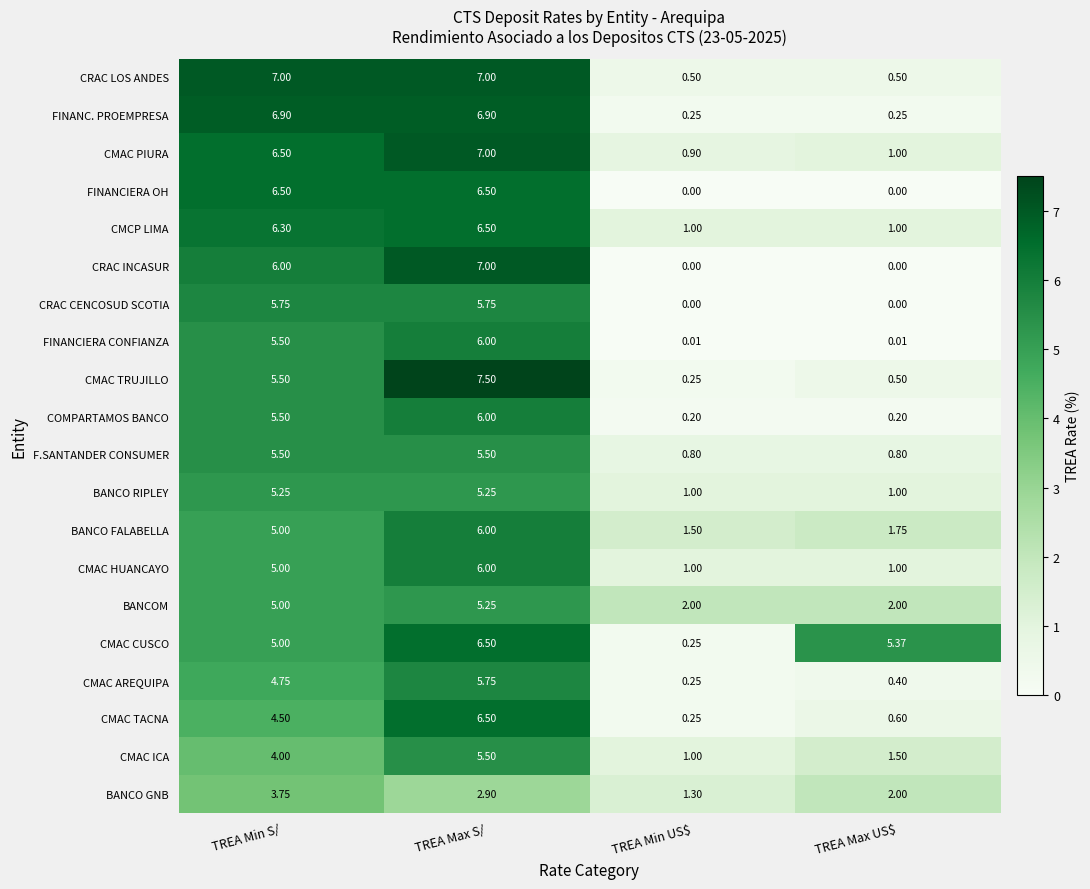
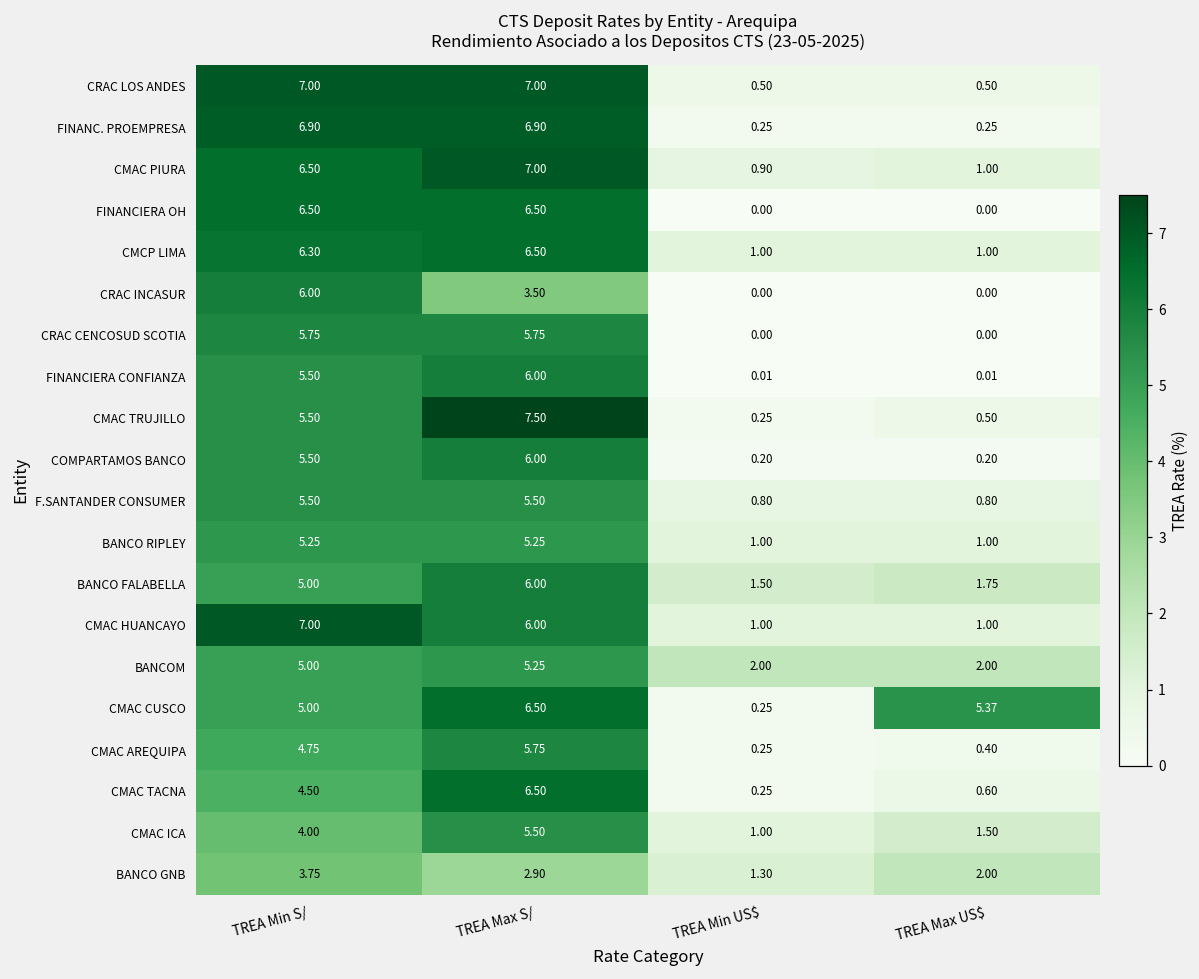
  {
    "CRAC LOS ANDES": {
      "TREA Min S/": 7.00,
      "TREA Max S/": 7.00,
      "TREA Min US$": 0.50,
      "TREA Max US$": 0.50
    },
    "FINANC. PROEMPRESA": {
      "TREA Min S/": 6.90,
      "TREA Max S/": 6.90,
      "TREA Min US$": 0.25,
      "TREA Max US$": 0.25
    },
    "CMAC PIURA": {
      "TREA Min S/": 6.50,
      "TREA Max S/": 7.00,
      "TREA Min US$": 0.90,
      "TREA Max US$": 1.00
    },
    "FINANCIERA OH": {
      "TREA Min S/": 6.50,
      "TREA Max S/": 6.50,
      "TREA Min US$": 0.00,
      "TREA Max US$": 0.00
    },
    "CMCP LIMA": {
      "TREA Min S/": 6.30,
      "TREA Max S/": 6.50,
      "TREA Min US$": 1.00,
      "TREA Max US$": 1.00
    },
    "CRAC INCASUR": {
      "TREA Min S/": 6.00,
-     "TREA Max S/": 7.00,
+     "TREA Max S/": 3.50,
      "TREA Min US$": 0.00,
      "TREA Max US$": 0.00
    },
    "CRAC CENCOSUD SCOTIA": {
      "TREA Min S/": 5.75,
      "TREA Max S/": 5.75,
      "TREA Min US$": 0.00,
      "TREA Max US$": 0.00
    },
    "FINANCIERA CONFIANZA": {
      "TREA Min S/": 5.50,
      "TREA Max S/": 6.00,
      "TREA Min US$": 0.01,
      "TREA Max US$": 0.01
    },
    "CMAC TRUJILLO": {
      "TREA Min S/": 5.50,
      "TREA Max S/": 7.50,
      "TREA Min US$": 0.25,
      "TREA Max US$": 0.50
    },
    "COMPARTAMOS BANCO": {
      "TREA Min S/": 5.50,
      "TREA Max S/": 6.00,
      "TREA Min US$": 0.20,
      "TREA Max US$": 0.20
    },
    "F.SANTANDER CONSUMER": {
      "TREA Min S/": 5.50,
      "TREA Max S/": 5.50,
      "TREA Min US$": 0.80,
      "TREA Max US$": 0.80
    },
    "BANCO RIPLEY": {
      "TREA Min S/": 5.25,
      "TREA Max S/": 5.25,
      "TREA Min US$": 1.00,
      "TREA Max US$": 1.00
    },
    "BANCO FALABELLA": {
      "TREA Min S/": 5.00,
      "TREA Max S/": 6.00,
      "TREA Min US$": 1.50,
      "TREA Max US$": 1.75
    },
    "CMAC HUANCAYO": {
-     "TREA Min S/": 5.00,
+     "TREA Min S/": 7.00,
      "TREA Max S/": 6.00,
      "TREA Min US$": 1.00,
      "TREA Max US$": 1.00
    },
    "BANCOM": {
      "TREA Min S/": 5.00,
      "TREA Max S/": 5.25,
      "TREA Min US$": 2.00,
      "TREA Max US$": 2.00
    },
    "CMAC CUSCO": {
      "TREA Min S/": 5.00,
      "TREA Max S/": 6.50,
      "TREA Min US$": 0.25,
      "TREA Max US$": 5.37
    },
    "CMAC AREQUIPA": {
      "TREA Min S/": 4.75,
      "TREA Max S/": 5.75,
      "TREA Min US$": 0.25,
      "TREA Max US$": 0.40
    },
    "CMAC TACNA": {
      "TREA Min S/": 4.50,
      "TREA Max S/": 6.50,
      "TREA Min US$": 0.25,
      "TREA Max US$": 0.60
    },
    "CMAC ICA": {
      "TREA Min S/": 4.00,
      "TREA Max S/": 5.50,
      "TREA Min US$": 1.00,
      "TREA Max US$": 1.50
    },
    "BANCO GNB": {
      "TREA Min S/": 3.75,
      "TREA Max S/": 2.90,
      "TREA Min US$": 1.30,
      "TREA Max US$": 2.00
    }
  }
